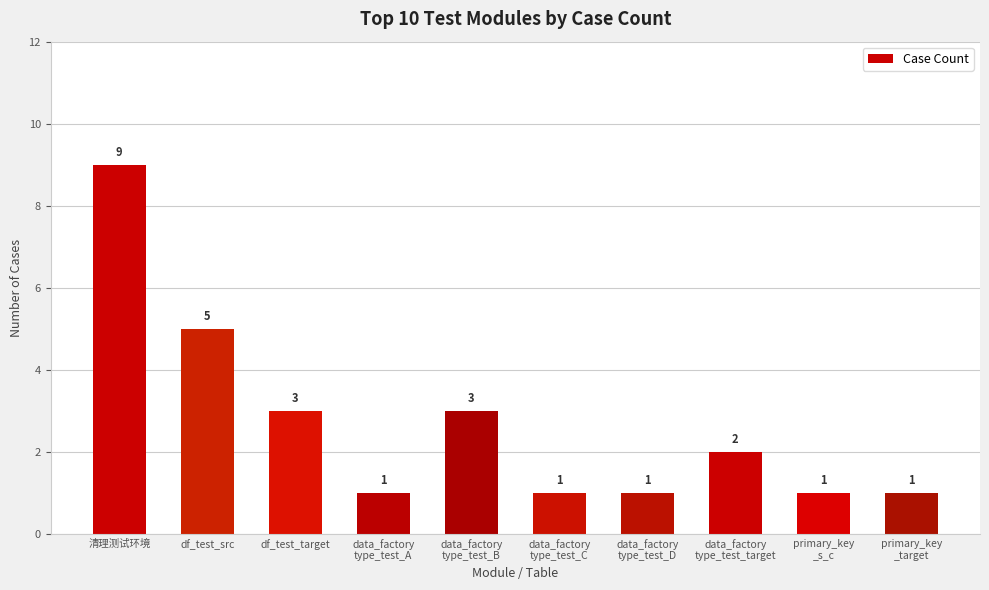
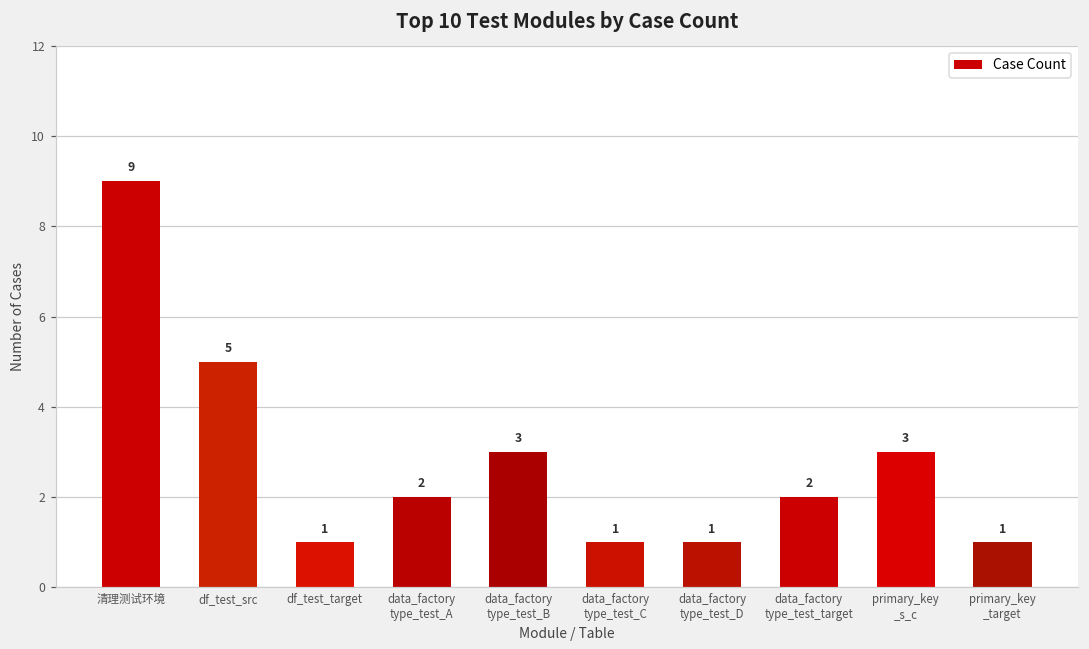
  {
    "清理测试环境": 9,
    "df_test_src": 5,
-   "df_test_target": 3,
-   "data_factory type_test_A": 1,
+   "df_test_target": 1,
+   "data_factory type_test_A": 2,
    "data_factory type_test_B": 3,
    "data_factory type_test_C": 1,
    "data_factory type_test_D": 1,
    "data_factory type_test_target": 2,
-   "primary_key _s_c": 1,
+   "primary_key _s_c": 3,
    "primary_key _target": 1
  }
